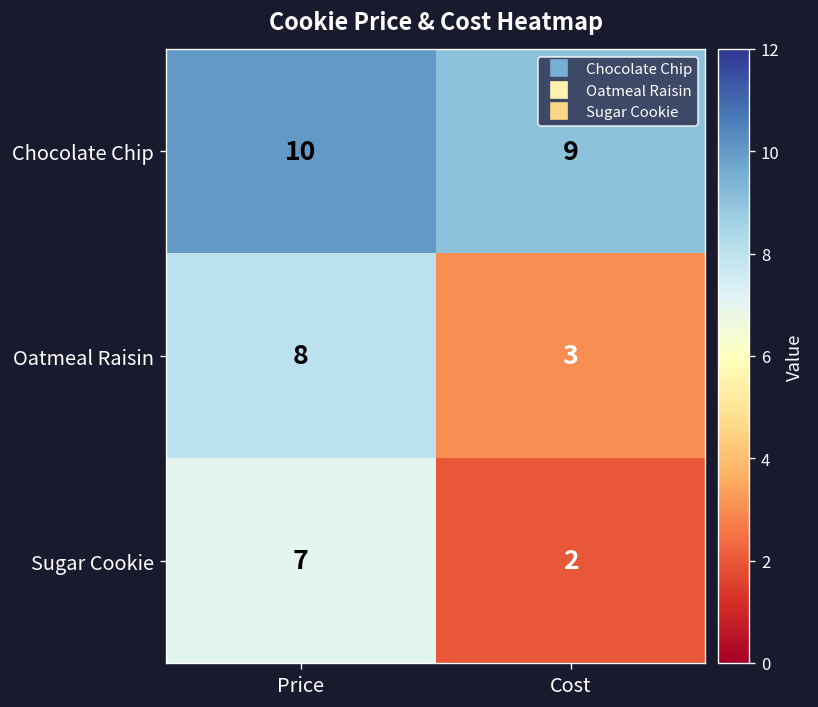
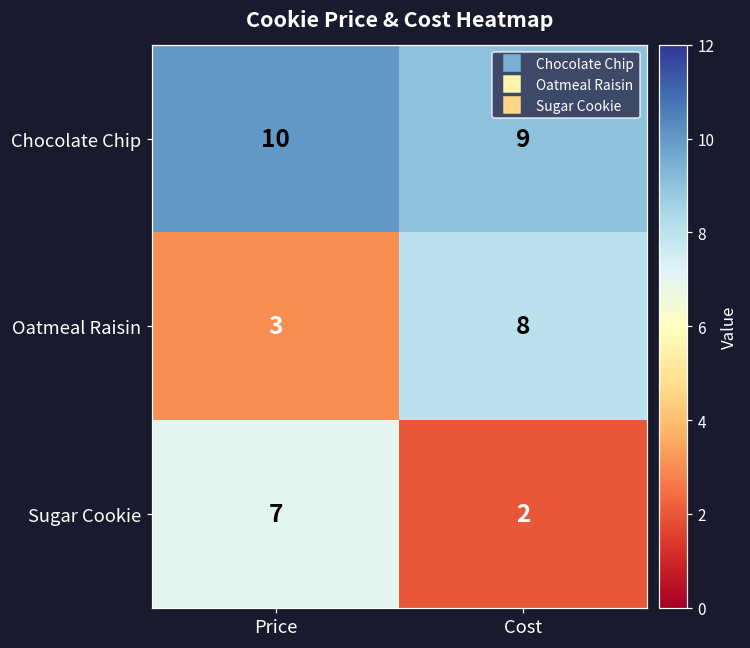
  {
    "Chocolate Chip": {
      "Price": 10,
      "Cost": 9
    },
    "Oatmeal Raisin": {
-     "Price": 8,
-     "Cost": 3
+     "Price": 3,
+     "Cost": 8
    },
    "Sugar Cookie": {
      "Price": 7,
      "Cost": 2
    }
  }
